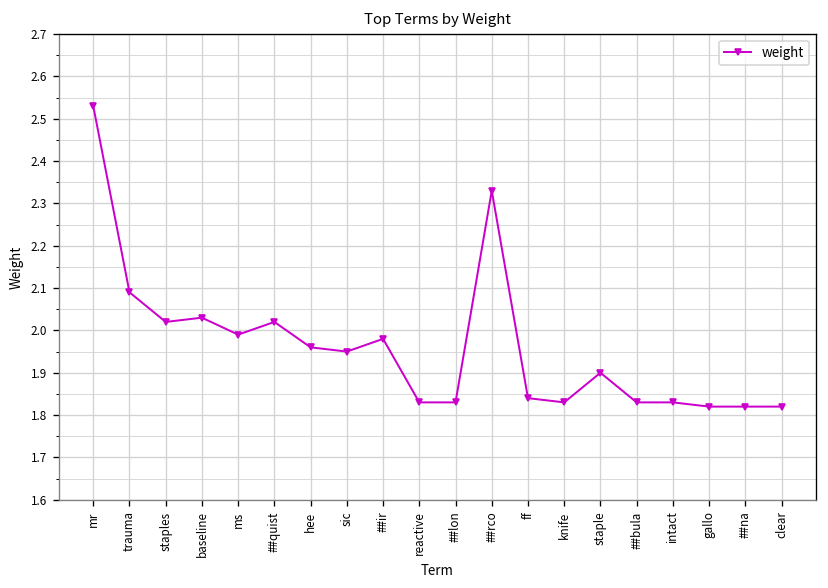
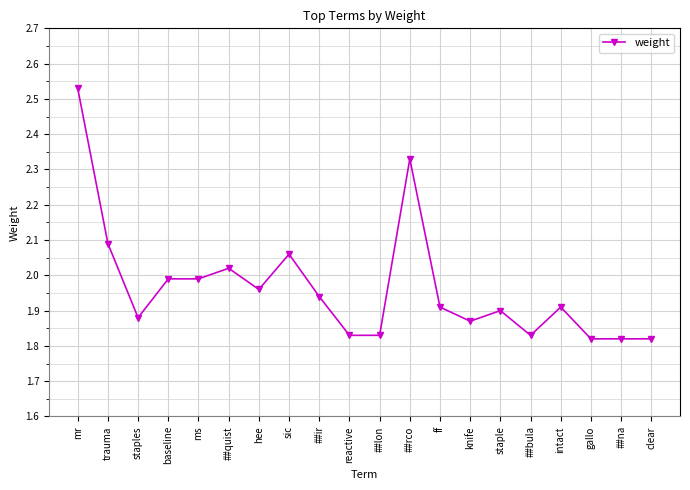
  {
    "mr": 2.53,
    "trauma": 2.09,
-   "staples": 2.02,
-   "baseline": 2.03,
+   "staples": 1.88,
+   "baseline": 1.99,
    "ms": 1.99,
    "##quist": 2.02,
    "hee": 1.96,
-   "sic": 1.95,
-   "##ir": 1.98,
+   "sic": 2.06,
+   "##ir": 1.94,
    "reactive": 1.83,
    "##lon": 1.83,
    "##rco": 2.33,
-   "ff": 1.84,
-   "knife": 1.83,
+   "ff": 1.91,
+   "knife": 1.87,
    "staple": 1.90,
    "##bula": 1.83,
-   "intact": 1.83,
+   "intact": 1.91,
    "gallo": 1.82,
    "##na": 1.82,
    "clear": 1.82
  }
